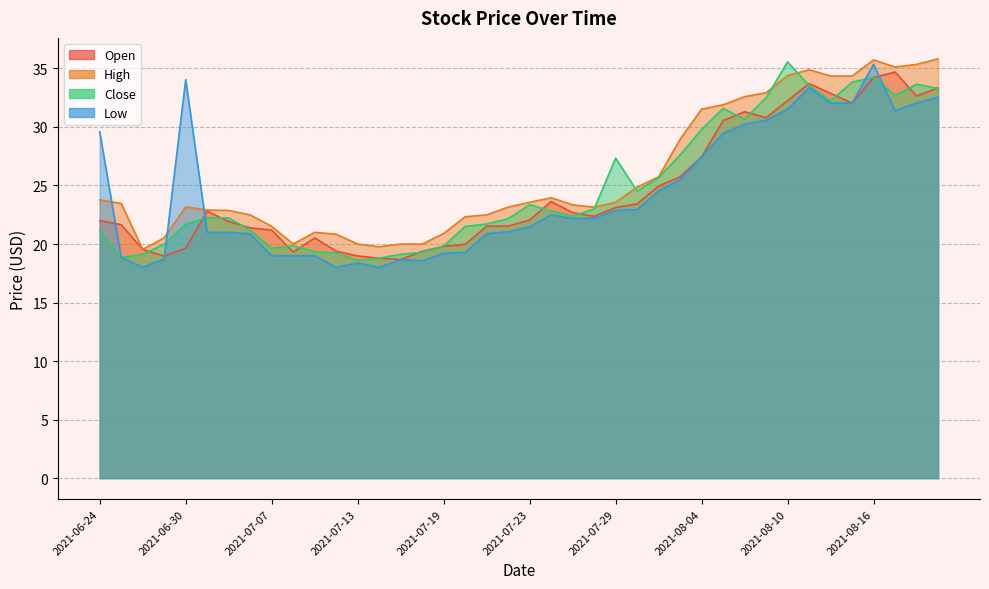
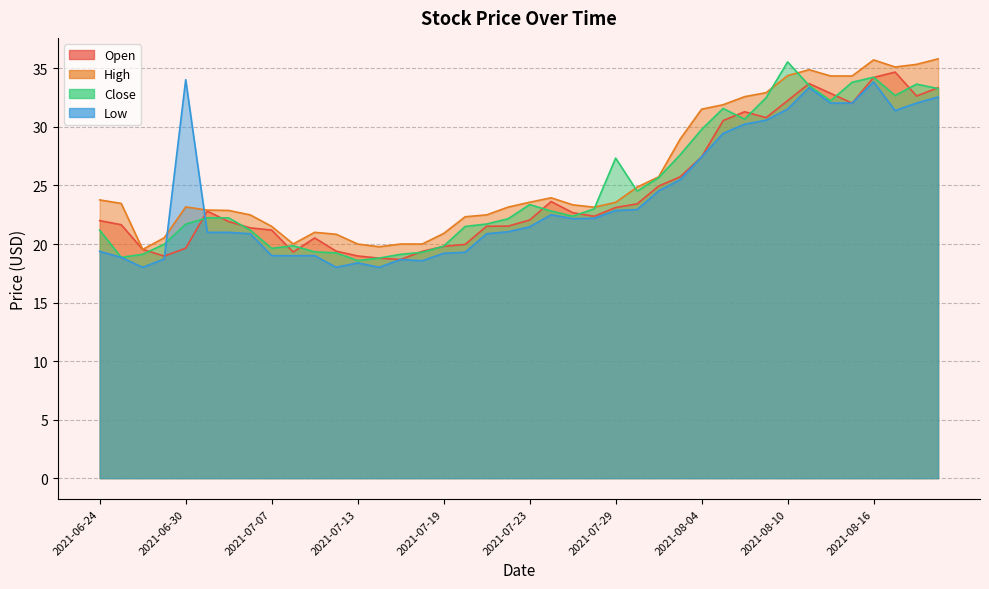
  {
    "Close": {
      "2021-06-24": 21.2,
      "2021-06-30": 21.7,
      "2021-07-07": 19.6,
      "2021-07-29": 27.3,
      "2021-08-04": 29.8,
      "2021-08-10": 35.6
    },
    "Low": {
-     "2021-06-24": 29.6,
+     "2021-06-24": 19.4,
      "2021-06-30": 34.0,
      "2021-07-07": 19.0,
      "2021-07-19": 19.2,
      "2021-07-23": 21.5,
      "2021-07-29": 22.9,
      "2021-08-10": 31.5,
-     "2021-08-16": 35.4
+     "2021-08-16": 33.9
    }
  }
